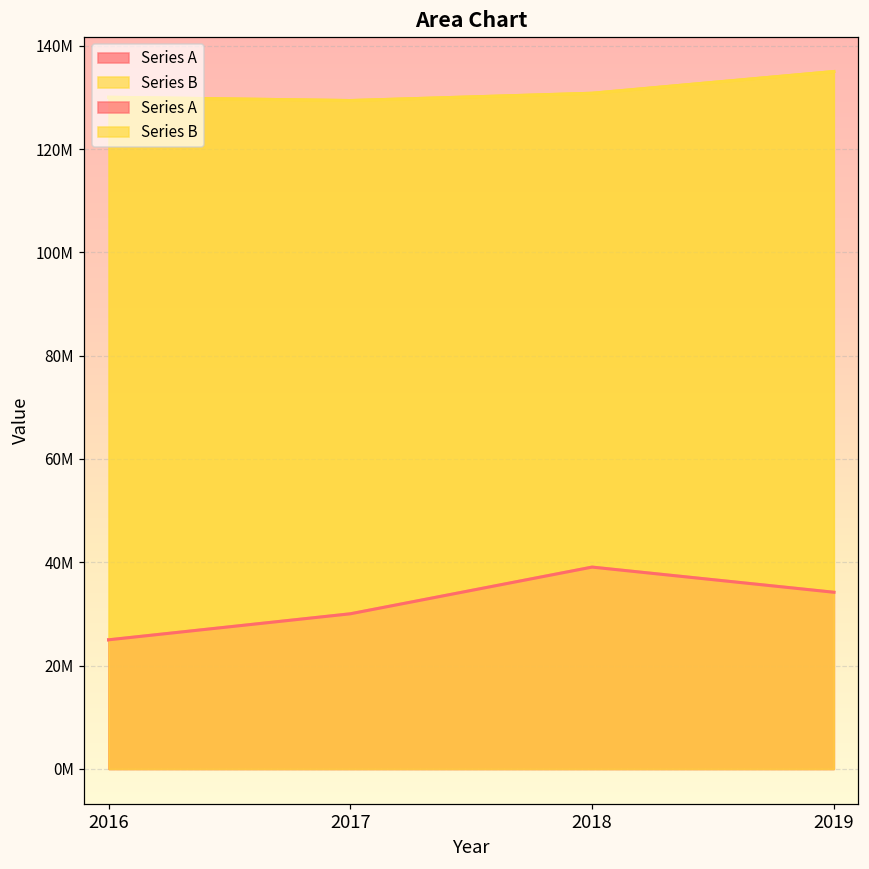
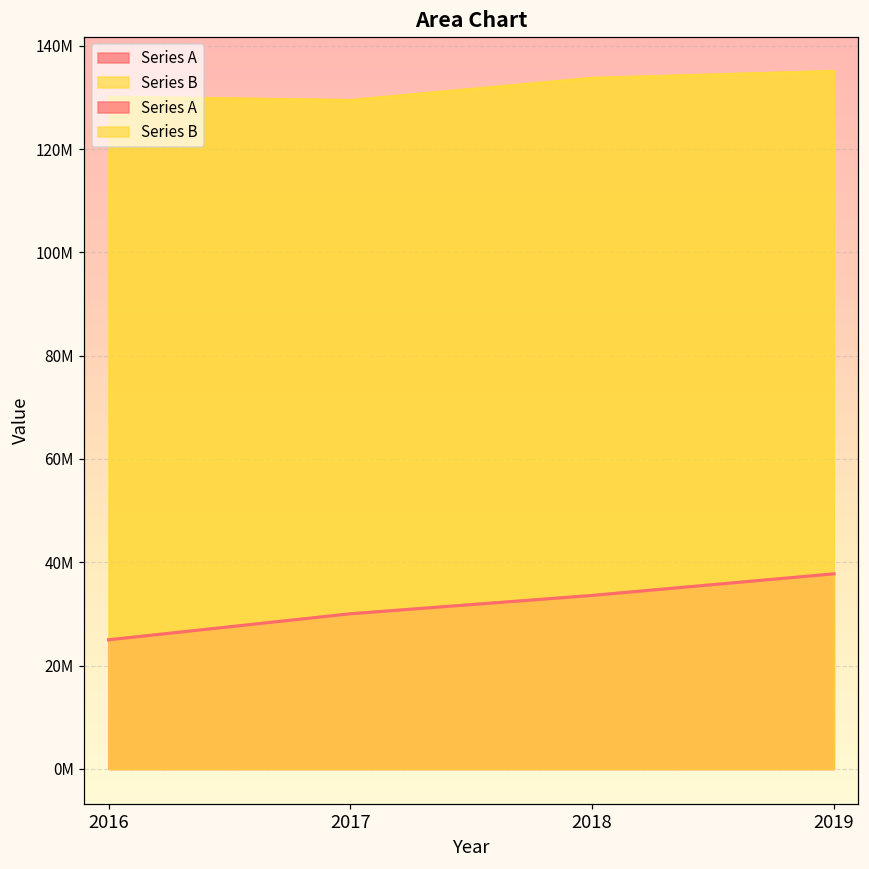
  {
    "Series A": {
      "2016": 25000000,
      "2017": 30000000,
-     "2018": 39000000,
-     "2019": 34000000
+     "2018": 34000000,
+     "2019": 38000000
    },
    "Series B": {
      "2017": 129000000,
-     "2018": 131000000,
+     "2018": 134000000,
      "2019": 135000000
    }
  }
